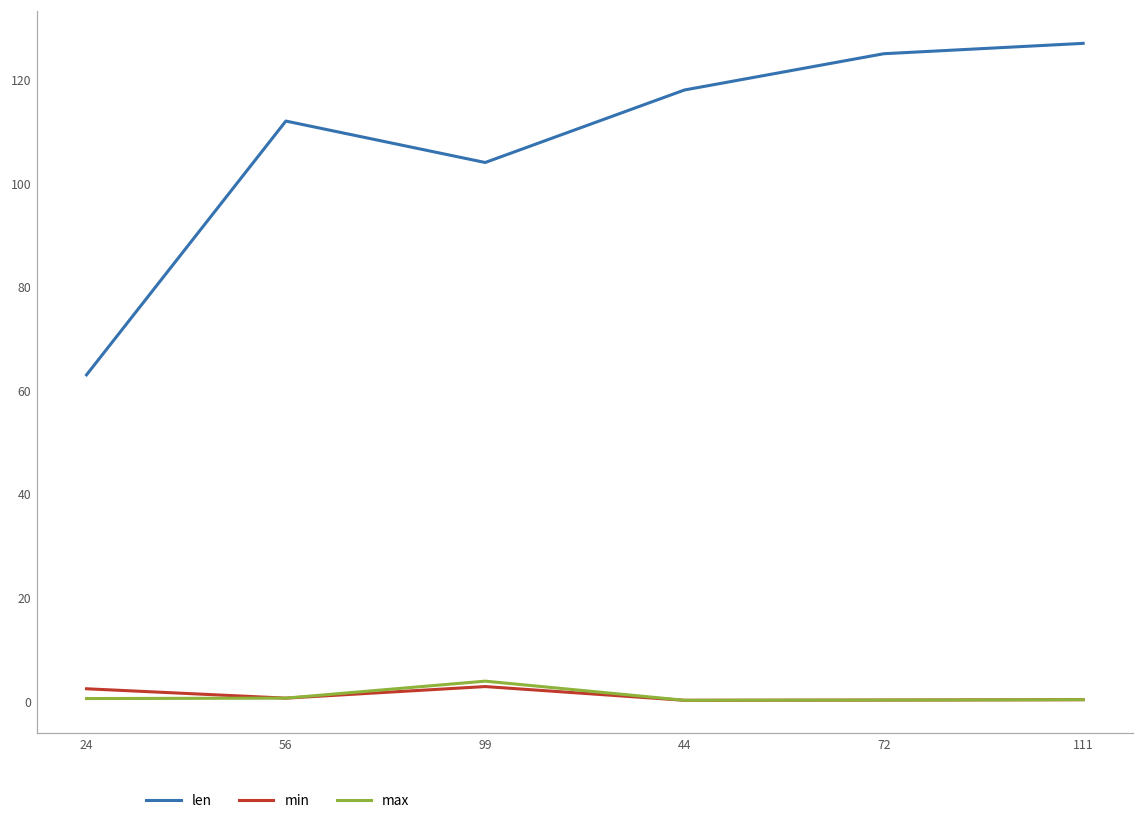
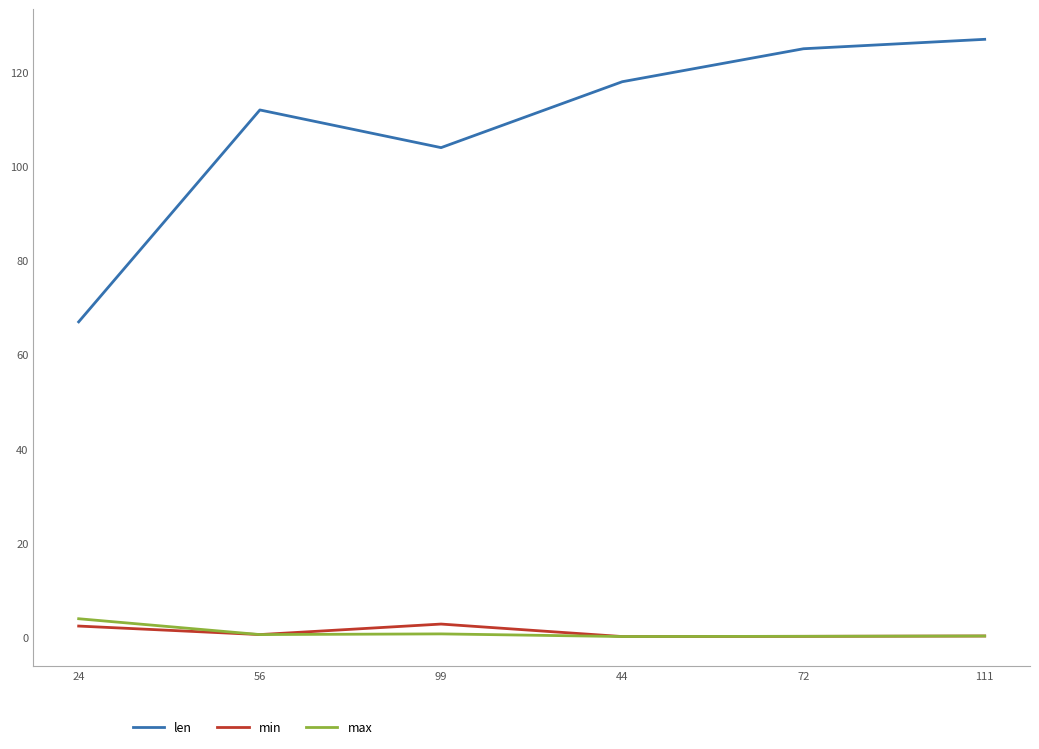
  {
    "len": {
-     "24": 63,
+     "24": 67,
      "56": 112,
      "99": 104,
      "44": 118,
      "72": 125,
      "111": 127
    },
    "min": {
      "24": 2,
      "99": 3
    },
    "max": {
-     "24": 1,
-     "99": 4
+     "24": 4,
+     "99": 1
    }
  }
